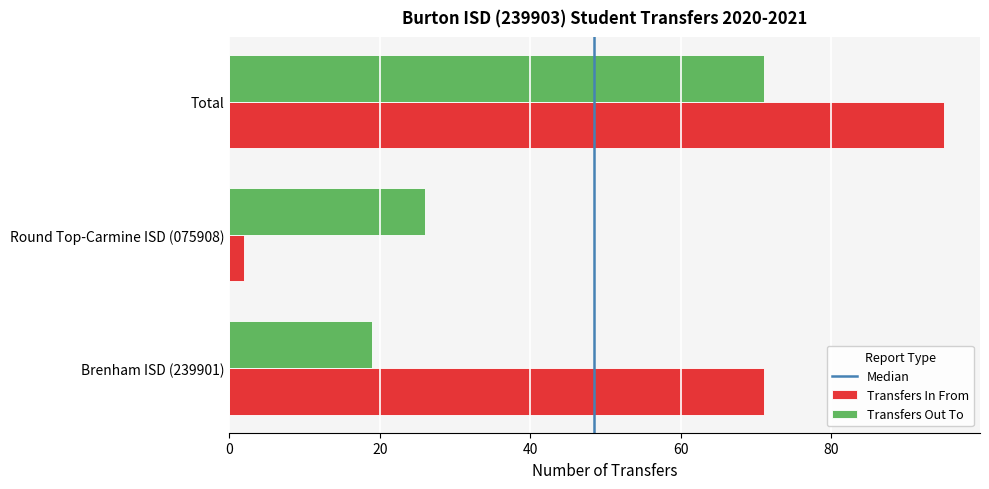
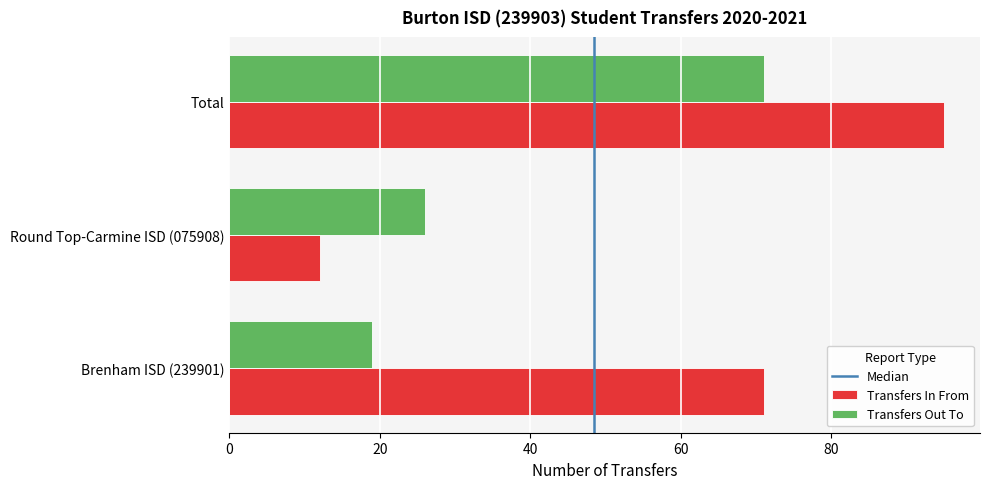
  {
    "Transfers In From": {
      "Total": 95,
-     "Round Top-Carmine ISD (075908)": 2,
+     "Round Top-Carmine ISD (075908)": 12,
      "Brenham ISD (239901)": 71
    },
    "Transfers Out To": {
      "Total": 71,
      "Round Top-Carmine ISD (075908)": 26,
      "Brenham ISD (239901)": 19
    }
  }
